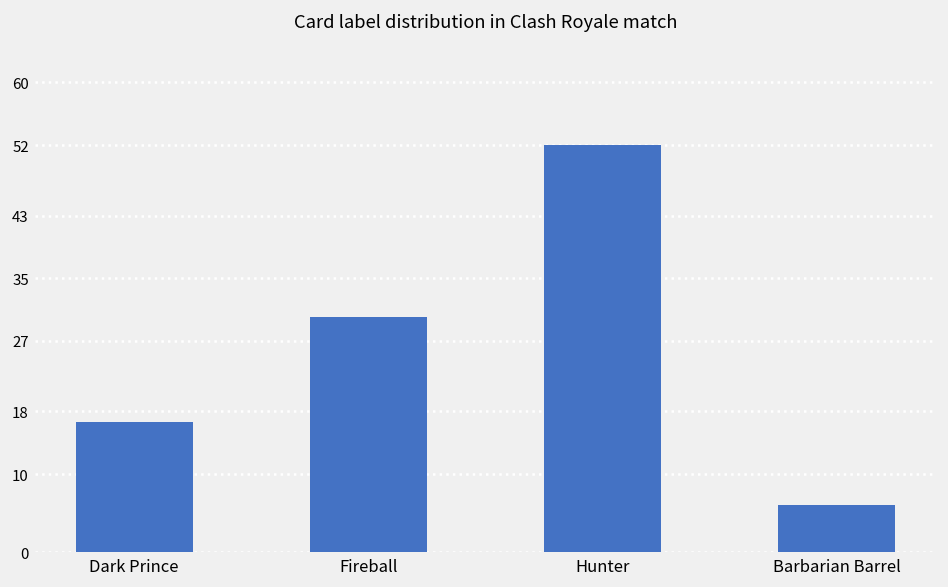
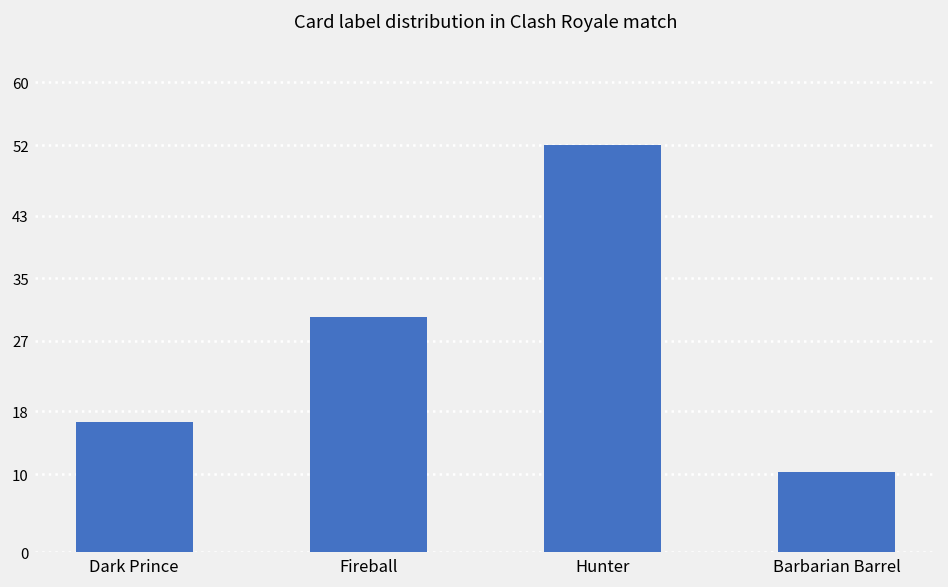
  {
    "Dark Prince": 17,
    "Fireball": 30,
    "Hunter": 52,
-   "Barbarian Barrel": 6
+   "Barbarian Barrel": 10
  }
